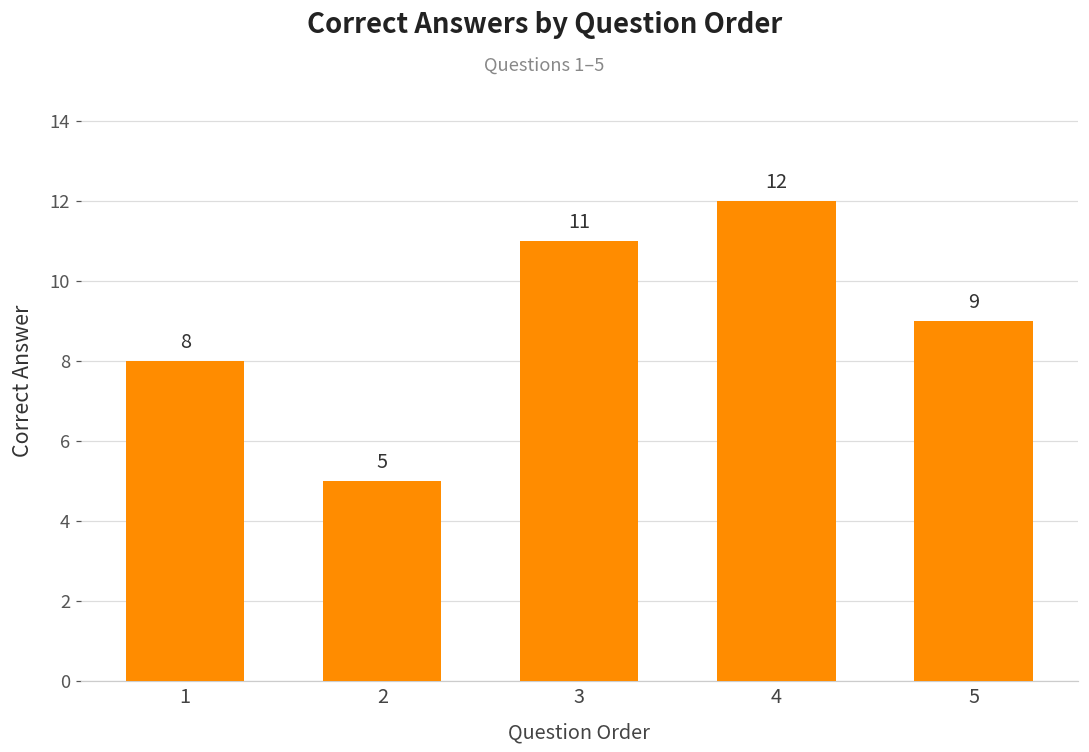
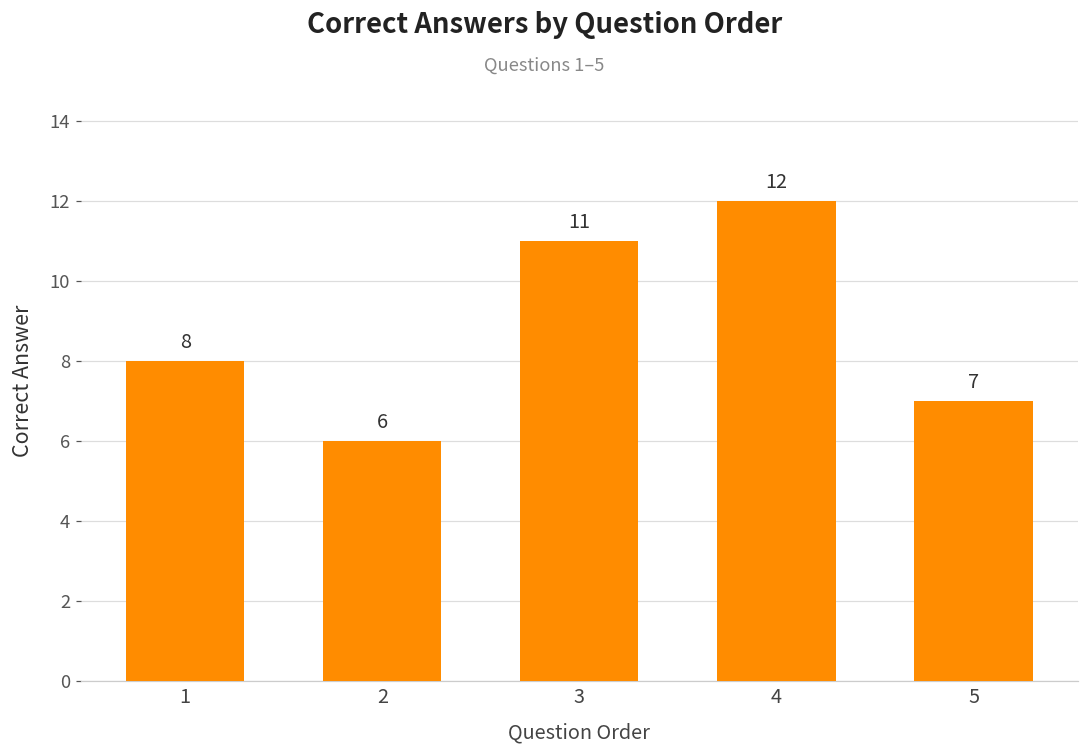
  {
    "1": 8,
-   "2": 5,
+   "2": 6,
    "3": 11,
    "4": 12,
-   "5": 9
+   "5": 7
  }
